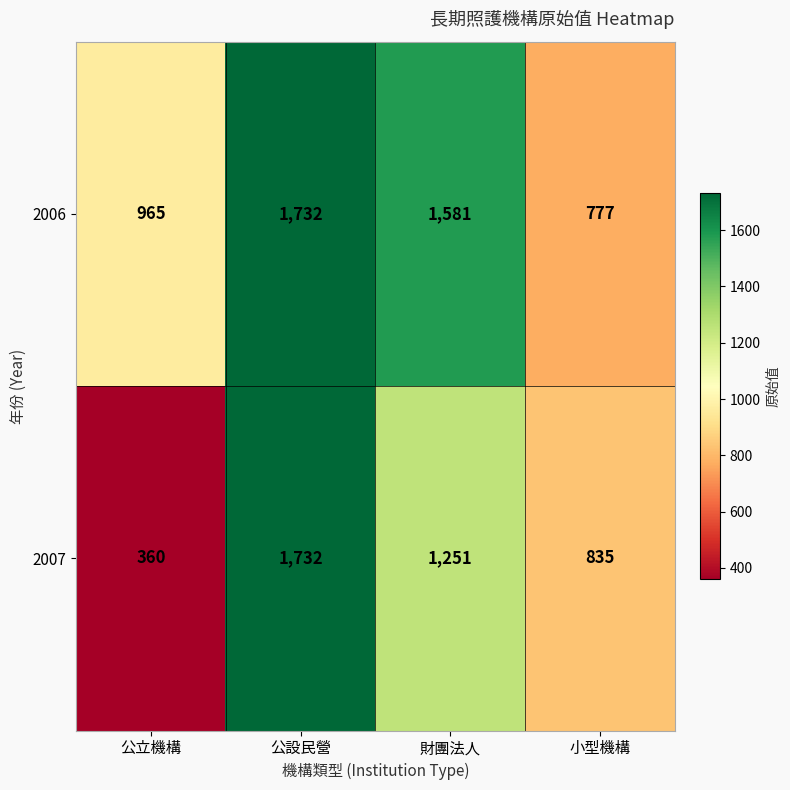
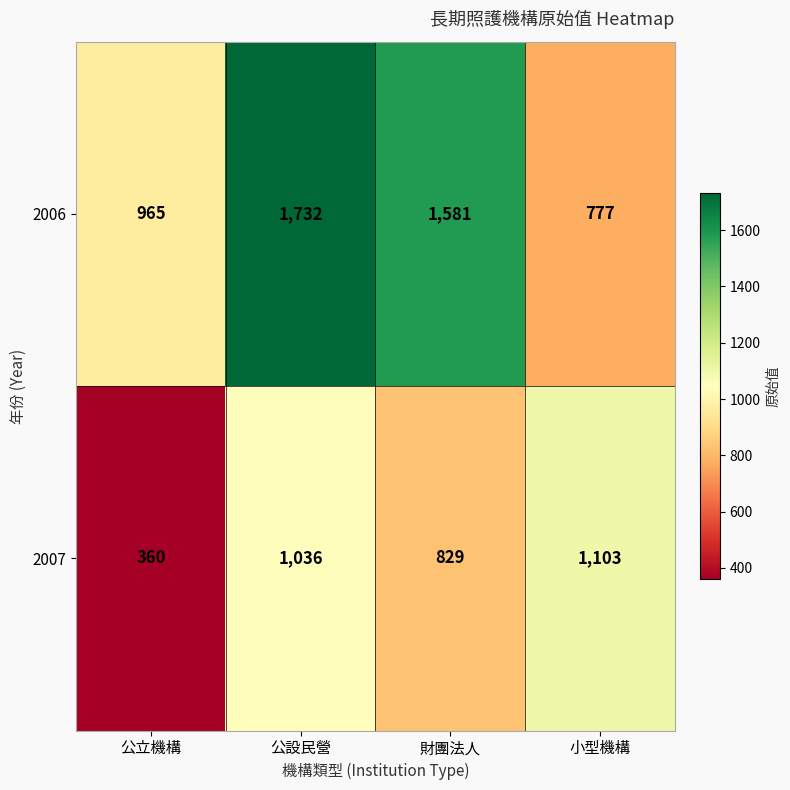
  {
    "2006": {
      "公立機構": "965",
      "公設民營": "1,732",
      "財團法人": "1,581",
      "小型機構": "777"
    },
    "2007": {
      "公立機構": "360",
-     "公設民營": "1,732",
-     "財團法人": "1,251",
-     "小型機構": "835"
+     "公設民營": "1,036",
+     "財團法人": "829",
+     "小型機構": "1,103"
    }
  }
